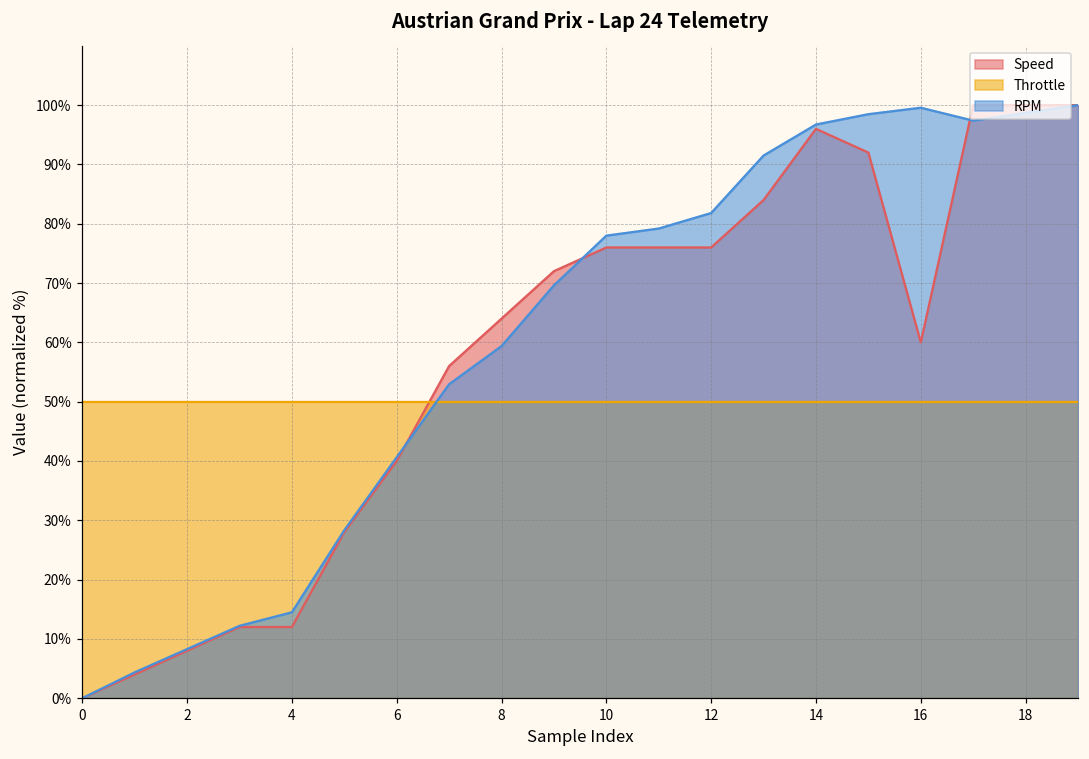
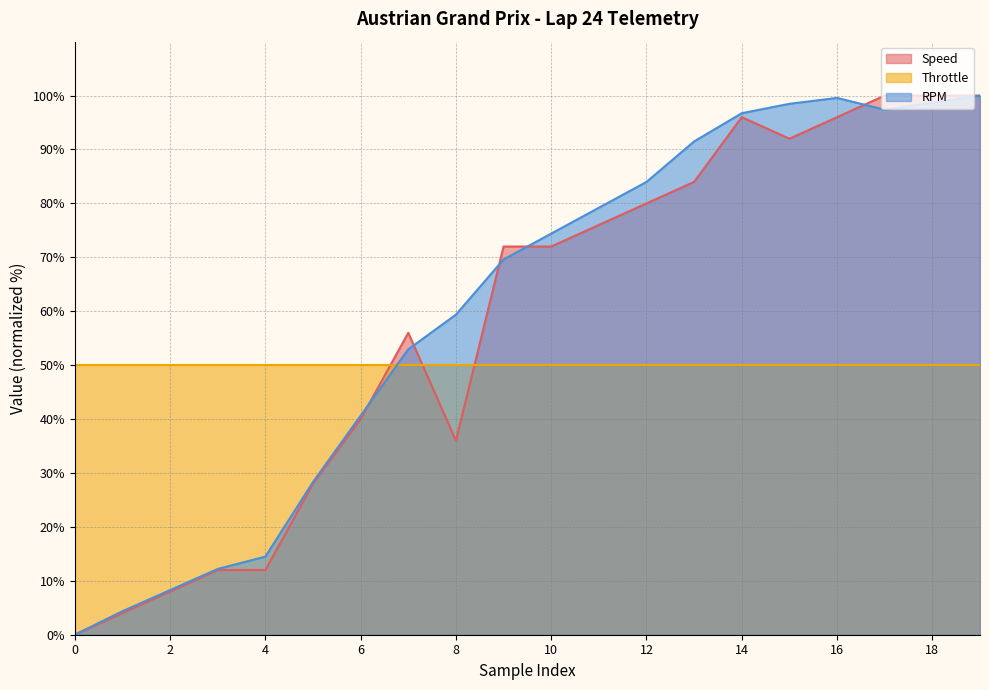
  {
    "Speed": {
      "4": "12%",
      "6": "40%",
-     "8": "64%",
-     "10": "76%",
-     "12": "76%",
+     "8": "36%",
+     "10": "72%",
+     "12": "80%",
      "14": "96%",
-     "16": "60%"
+     "16": "96%"
    },
    "Throttle": {
      "0": "50%",
      "2": "50%",
      "4": "50%",
      "6": "50%",
      "8": "50%",
      "10": "50%",
      "12": "50%",
      "14": "50%",
      "16": "50%",
      "18": "50%"
    },
    "RPM": {
      "4": "14%",
      "6": "41%",
      "8": "59%",
-     "10": "78%",
-     "12": "82%",
+     "10": "74%",
+     "12": "84%",
      "14": "97%",
      "16": "100%"
    }
  }
